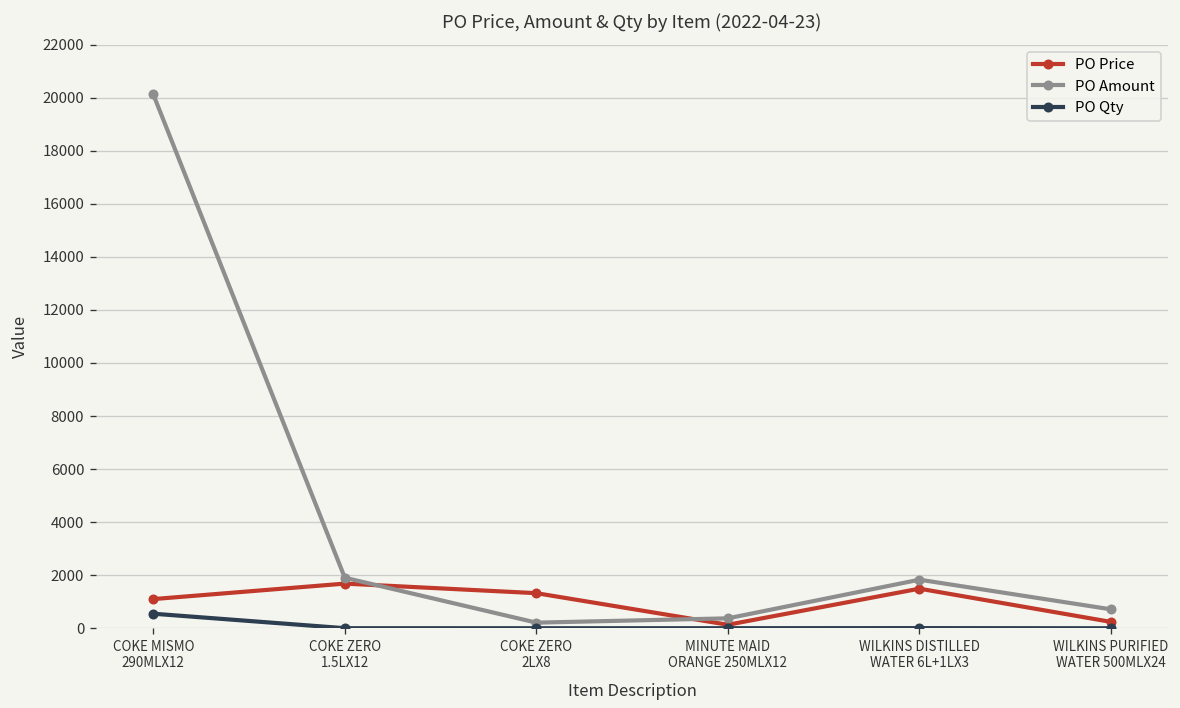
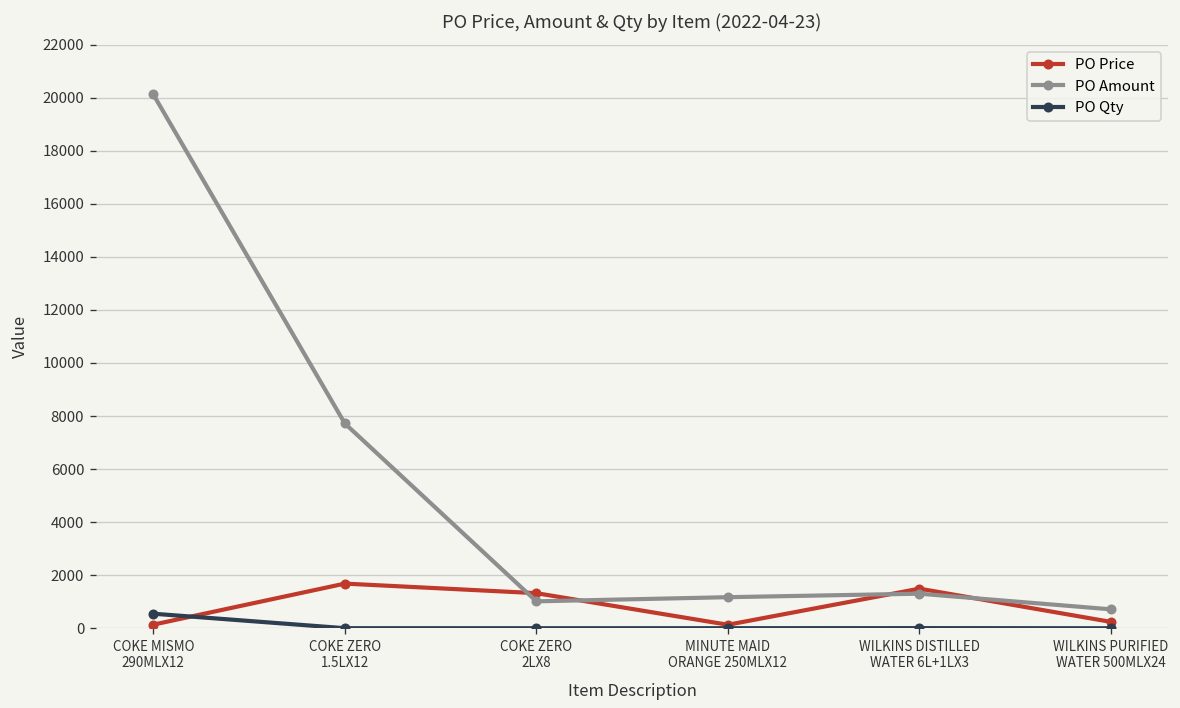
  {
    "PO Price": {
-     "COKE MISMO 290MLX12": 1100,
+     "COKE MISMO 290MLX12": 100,
      "COKE ZERO 1.5LX12": 1700,
      "COKE ZERO 2LX8": 1300,
      "MINUTE MAID ORANGE 250MLX12": 100,
      "WILKINS DISTILLED WATER 6L+1LX3": 1500,
      "WILKINS PURIFIED WATER 500MLX24": 200
    },
    "PO Amount": {
      "COKE MISMO 290MLX12": 20100,
-     "COKE ZERO 1.5LX12": 1900,
-     "COKE ZERO 2LX8": 200,
-     "MINUTE MAID ORANGE 250MLX12": 400,
-     "WILKINS DISTILLED WATER 6L+1LX3": 1800,
+     "COKE ZERO 1.5LX12": 7700,
+     "COKE ZERO 2LX8": 1000,
+     "MINUTE MAID ORANGE 250MLX12": 1200,
+     "WILKINS DISTILLED WATER 6L+1LX3": 1300,
      "WILKINS PURIFIED WATER 500MLX24": 700
    },
    "PO Qty": {
      "COKE MISMO 290MLX12": 500,
      "COKE ZERO 1.5LX12": 0,
      "COKE ZERO 2LX8": 0,
      "MINUTE MAID ORANGE 250MLX12": 0,
      "WILKINS DISTILLED WATER 6L+1LX3": 0,
      "WILKINS PURIFIED WATER 500MLX24": 0
    }
  }
